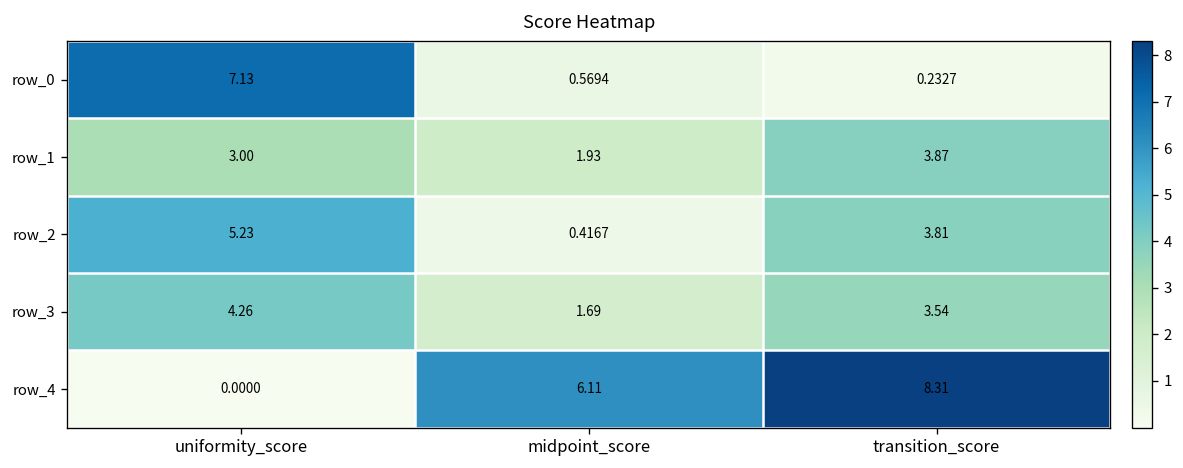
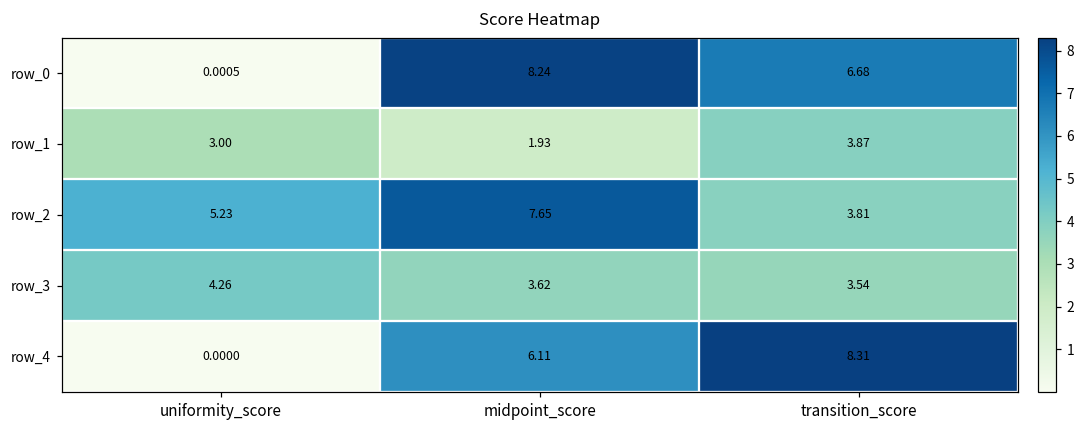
  {
    "row_0": {
-     "uniformity_score": 7.13,
-     "midpoint_score": 0.5694,
-     "transition_score": 0.2327
+     "uniformity_score": 0.0005,
+     "midpoint_score": 8.24,
+     "transition_score": 6.68
    },
    "row_1": {
      "uniformity_score": 3.00,
      "midpoint_score": 1.93,
      "transition_score": 3.87
    },
    "row_2": {
      "uniformity_score": 5.23,
-     "midpoint_score": 0.4167,
+     "midpoint_score": 7.65,
      "transition_score": 3.81
    },
    "row_3": {
      "uniformity_score": 4.26,
-     "midpoint_score": 1.69,
+     "midpoint_score": 3.62,
      "transition_score": 3.54
    },
    "row_4": {
      "uniformity_score": 0.0000,
      "midpoint_score": 6.11,
      "transition_score": 8.31
    }
  }
